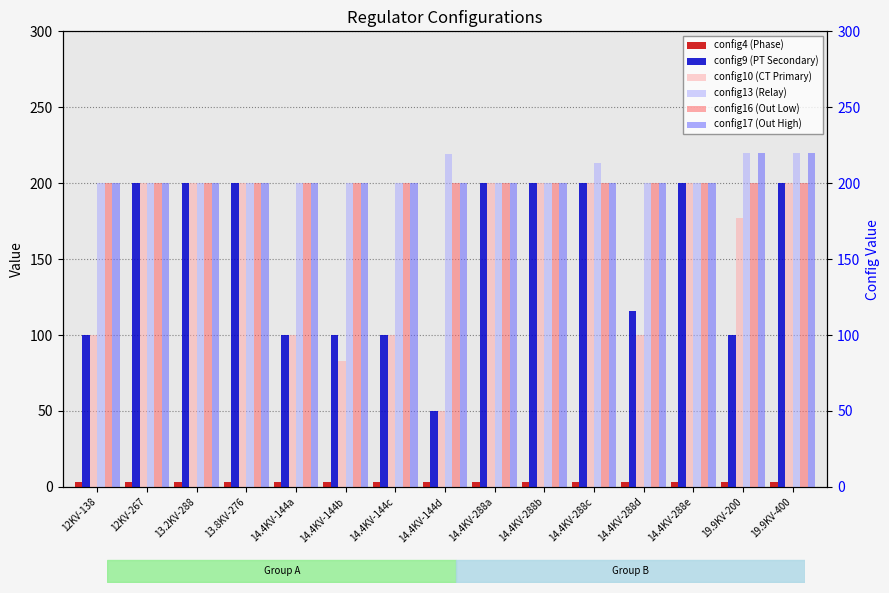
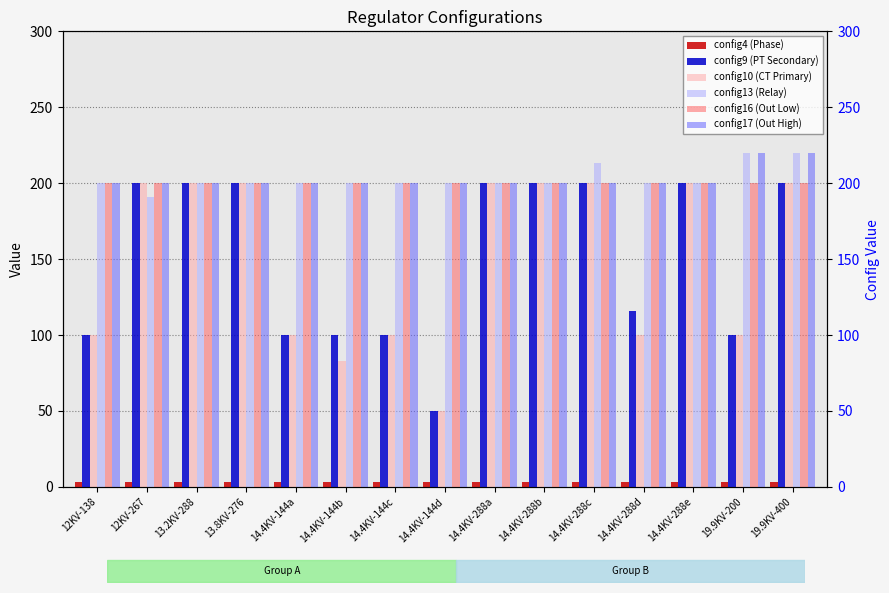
  {
    "config4 (Phase)": {
      "12KV-138": 3,
      "12KV-267": 3,
      "13.2KV-288": 3,
      "13.8KV-276": 3,
      "14.4KV-144a": 3,
      "14.4KV-144b": 3,
      "14.4KV-144c": 3,
      "14.4KV-144d": 3,
      "14.4KV-288a": 3,
      "14.4KV-288b": 3,
      "14.4KV-288c": 3,
      "14.4KV-288d": 3,
      "14.4KV-288e": 3,
      "19.9KV-200": 3,
      "19.9KV-400": 3
    },
    "config9 (PT Secondary)": {
      "12KV-138": 100,
      "12KV-267": 200,
      "13.2KV-288": 200,
      "13.8KV-276": 200,
      "14.4KV-144a": 100,
      "14.4KV-144b": 100,
      "14.4KV-144c": 100,
      "14.4KV-144d": 50,
      "14.4KV-288a": 200,
      "14.4KV-288b": 200,
      "14.4KV-288c": 200,
      "14.4KV-288d": 116,
      "14.4KV-288e": 200,
      "19.9KV-200": 100,
      "19.9KV-400": 200
    },
    "config10 (CT Primary)": {
      "12KV-138": 100,
      "12KV-267": 200,
      "13.2KV-288": 200,
      "13.8KV-276": 200,
      "14.4KV-144a": 100,
      "14.4KV-144b": 83,
      "14.4KV-144c": 100,
      "14.4KV-144d": 50,
      "14.4KV-288a": 200,
      "14.4KV-288b": 200,
      "14.4KV-288c": 200,
      "14.4KV-288d": 100,
      "14.4KV-288e": 200,
-     "19.9KV-200": 177,
+     "19.9KV-200": 100,
      "19.9KV-400": 200
    },
    "config13 (Relay)": {
      "12KV-138": 200,
-     "12KV-267": 200,
+     "12KV-267": 191,
      "13.2KV-288": 200,
      "13.8KV-276": 200,
      "14.4KV-144a": 200,
      "14.4KV-144b": 200,
      "14.4KV-144c": 200,
-     "14.4KV-144d": 219,
+     "14.4KV-144d": 200,
      "14.4KV-288a": 200,
      "14.4KV-288b": 200,
      "14.4KV-288c": 213,
      "14.4KV-288d": 200,
      "14.4KV-288e": 200,
      "19.9KV-200": 220,
      "19.9KV-400": 220
    },
    "config16 (Out Low)": {
      "12KV-138": 200,
      "12KV-267": 200,
      "13.2KV-288": 200,
      "13.8KV-276": 200,
      "14.4KV-144a": 200,
      "14.4KV-144b": 200,
      "14.4KV-144c": 200,
      "14.4KV-144d": 200,
      "14.4KV-288a": 200,
      "14.4KV-288b": 200,
      "14.4KV-288c": 200,
      "14.4KV-288d": 200,
      "14.4KV-288e": 200,
      "19.9KV-200": 200,
      "19.9KV-400": 200
    },
    "config17 (Out High)": {
      "12KV-138": 200,
      "12KV-267": 200,
      "13.2KV-288": 200,
      "13.8KV-276": 200,
      "14.4KV-144a": 200,
      "14.4KV-144b": 200,
      "14.4KV-144c": 200,
      "14.4KV-144d": 200,
      "14.4KV-288a": 200,
      "14.4KV-288b": 200,
      "14.4KV-288c": 200,
      "14.4KV-288d": 200,
      "14.4KV-288e": 200,
      "19.9KV-200": 220,
      "19.9KV-400": 220
    }
  }
